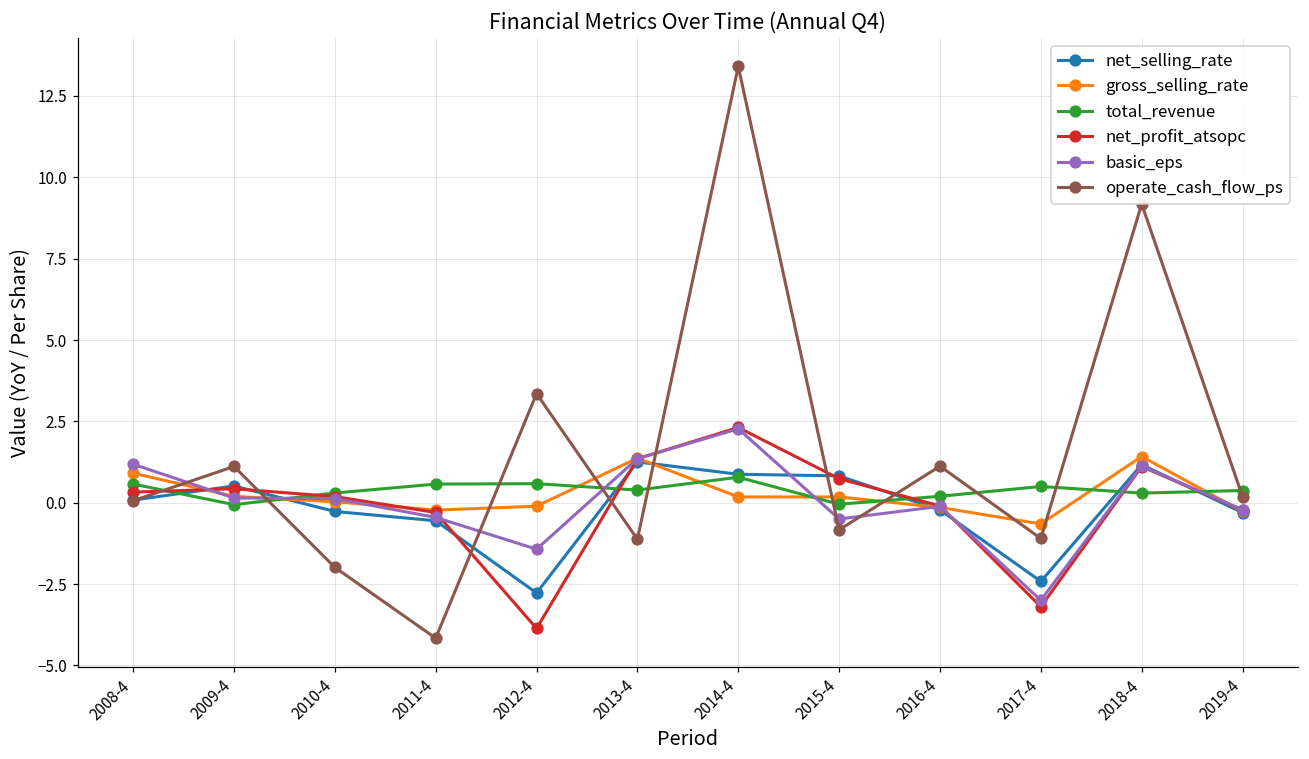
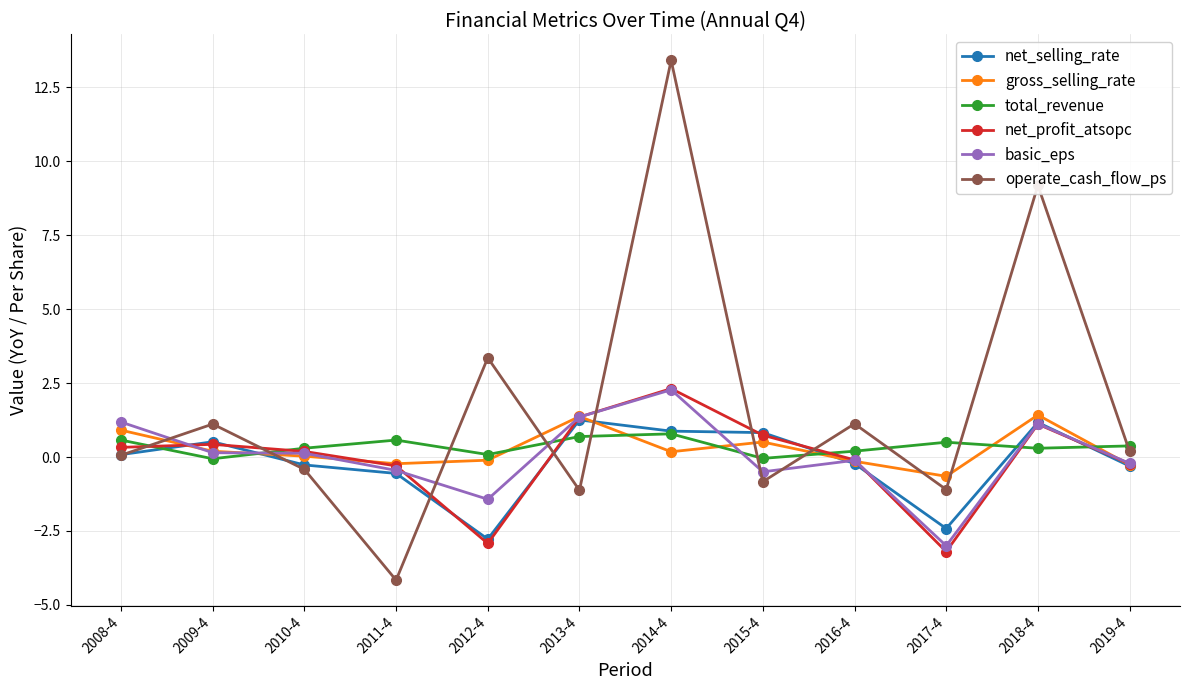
  {
    "net_selling_rate": {
      "2010-4": -0.3,
      "2011-4": -0.6,
      "2012-4": -2.8,
      "2013-4": 1.3,
      "2014-4": 0.9,
      "2015-4": 0.8,
      "2017-4": -2.4
    },
    "gross_selling_rate": {
      "2008-4": 0.9,
      "2010-4": 0.0,
      "2012-4": -0.1,
      "2014-4": 0.2,
-     "2015-4": 0.2,
+     "2015-4": 0.5,
      "2017-4": -0.7,
      "2018-4": 1.4
    },
    "total_revenue": {
      "2008-4": 0.6,
      "2009-4": -0.1,
      "2010-4": 0.3,
      "2011-4": 0.6,
-     "2012-4": 0.6,
-     "2013-4": 0.4,
+     "2012-4": 0.1,
+     "2013-4": 0.7,
      "2014-4": 0.8,
      "2015-4": 0.0,
      "2016-4": 0.2,
      "2017-4": 0.5,
      "2018-4": 0.3,
      "2019-4": 0.4
    },
    "net_profit_atsopc": {
      "2008-4": 0.3,
-     "2012-4": -3.9,
+     "2012-4": -2.9,
      "2015-4": 0.7,
      "2017-4": -3.2
    },
    "basic_eps": {
      "2008-4": 1.2,
      "2011-4": -0.5,
      "2012-4": -1.4,
      "2015-4": -0.5,
      "2017-4": -3.0
    },
    "operate_cash_flow_ps": {
      "2009-4": 1.1,
-     "2010-4": -2.0,
+     "2010-4": -0.4,
      "2011-4": -4.2,
      "2012-4": 3.4,
      "2013-4": -1.1,
      "2014-4": 13.4,
      "2015-4": -0.8,
      "2016-4": 1.1,
      "2017-4": -1.1,
      "2019-4": 0.2
    }
  }
